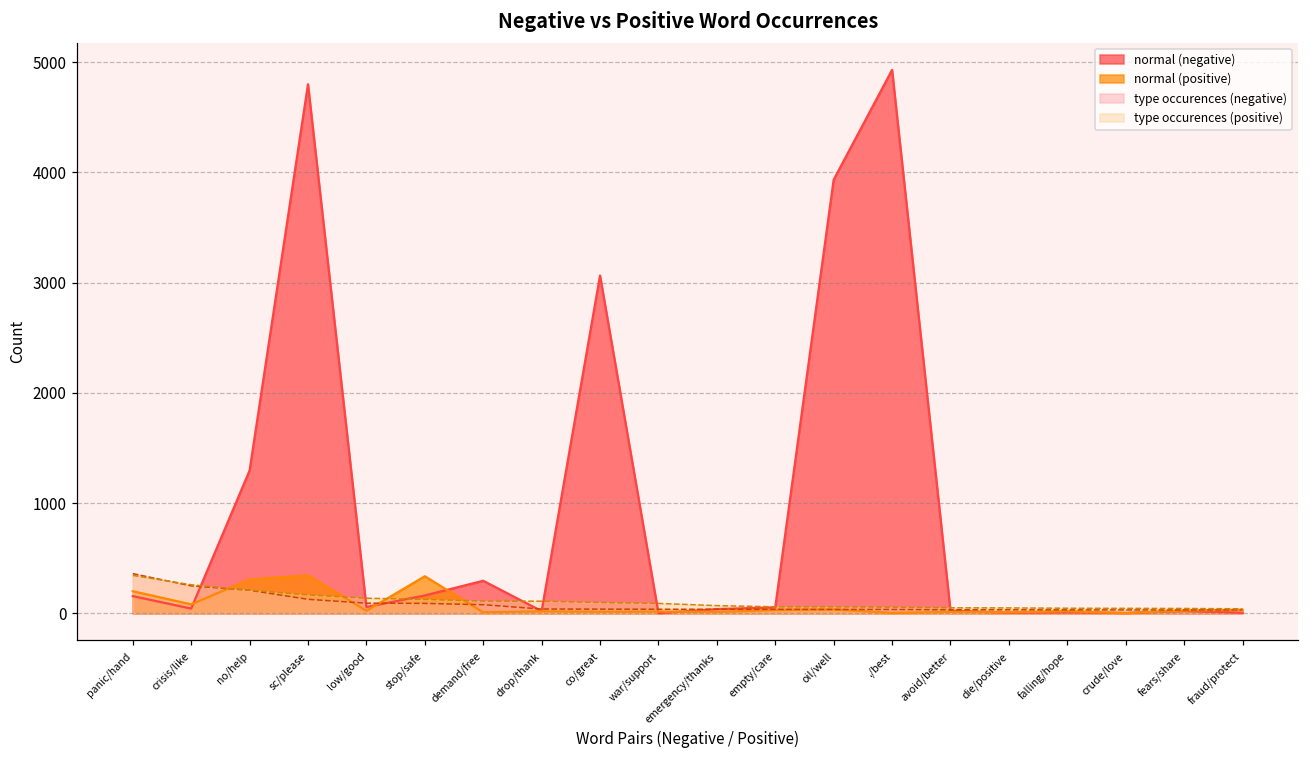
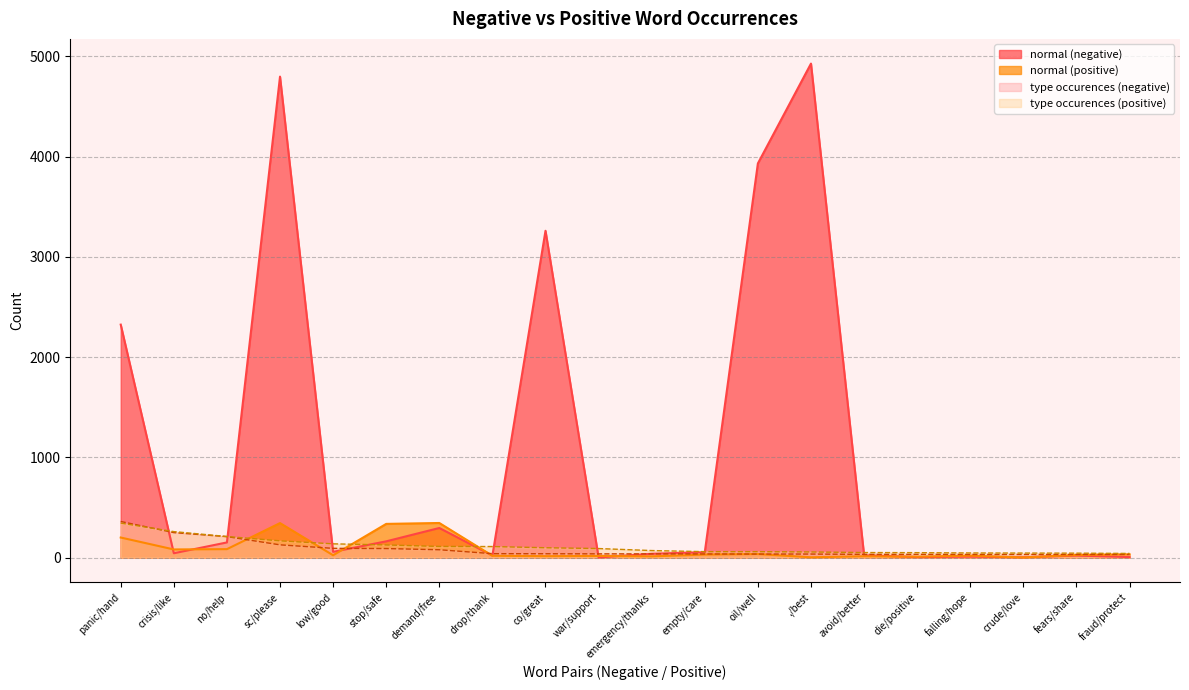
  {
    "normal (negative)": {
-     "panic/hand": 160,
+     "panic/hand": 2320,
      "crisis/like": 40,
-     "no/help": 1300,
+     "no/help": 150,
      "sc/please": 4800,
      "low/good": 60,
      "stop/safe": 160,
      "demand/free": 300,
-     "co/great": 3060,
+     "co/great": 3260,
      "oil/well": 3930,
      "./best": 4930,
      "fraud/protect": 10
    },
    "normal (positive)": {
      "panic/hand": 200,
      "crisis/like": 80,
-     "no/help": 310,
+     "no/help": 80,
      "sc/please": 340,
      "low/good": 20,
      "stop/safe": 340,
-     "demand/free": 10,
+     "demand/free": 350,
      "./best": 0
    }
  }
